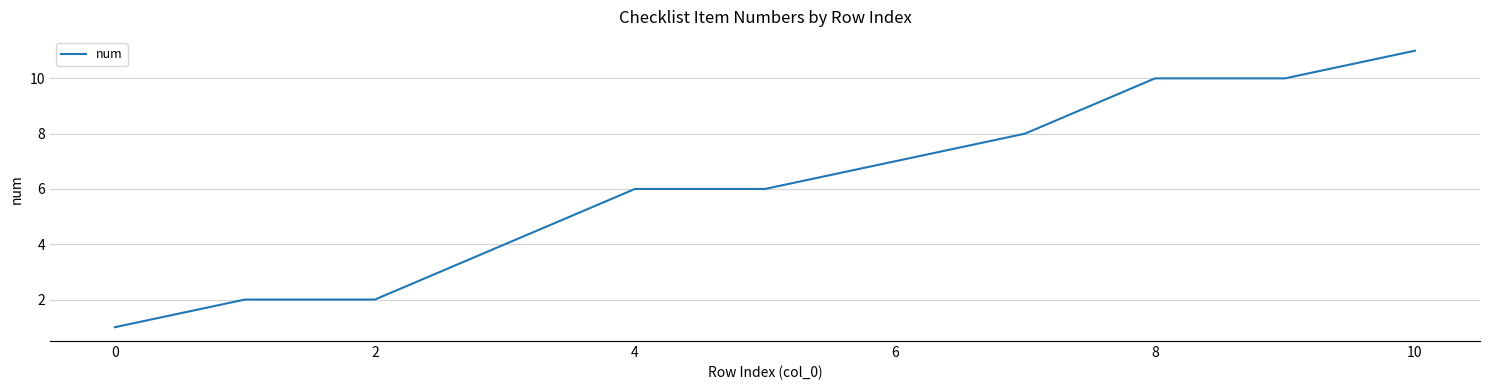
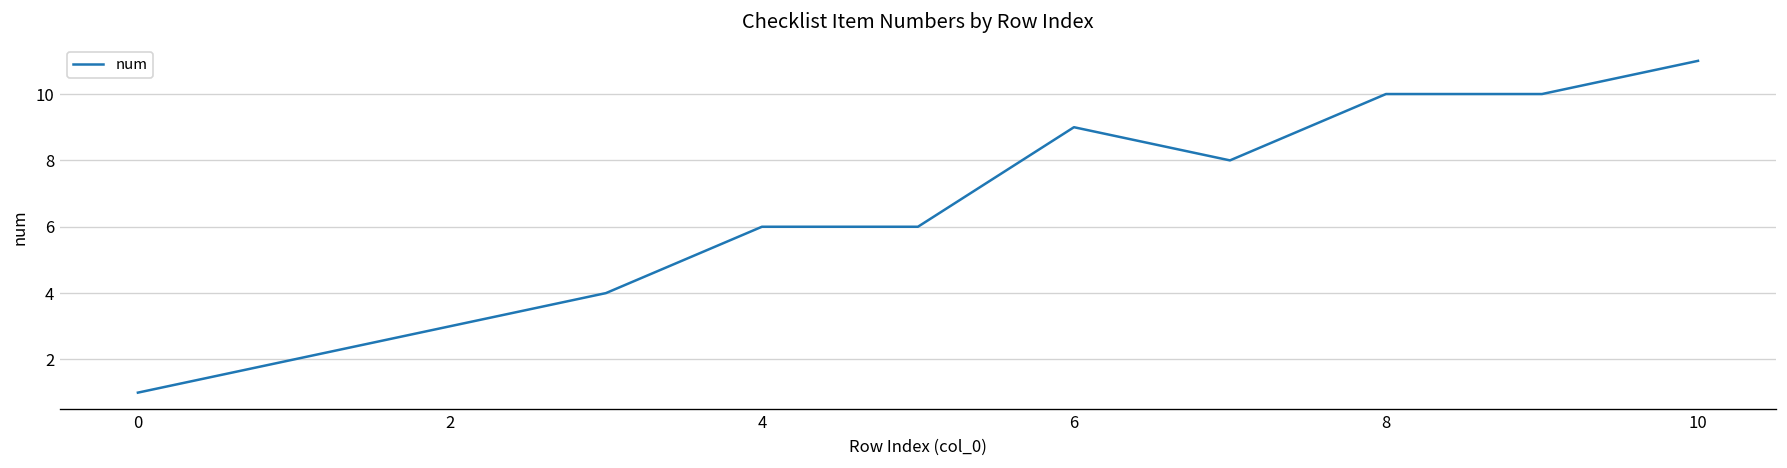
  {
    "0": 1,
-   "2": 2,
+   "2": 3,
    "4": 6,
-   "6": 7,
+   "6": 9,
    "8": 10,
    "10": 11
  }
